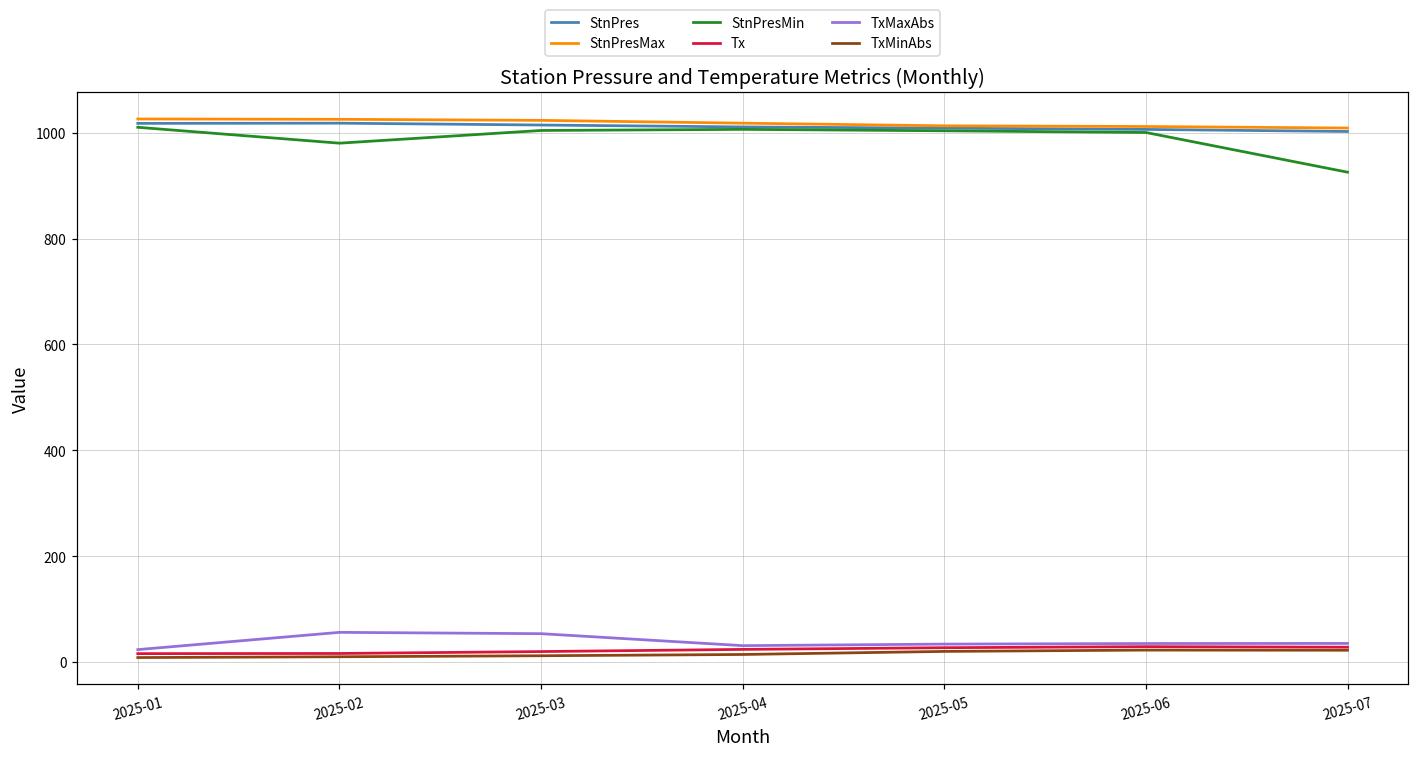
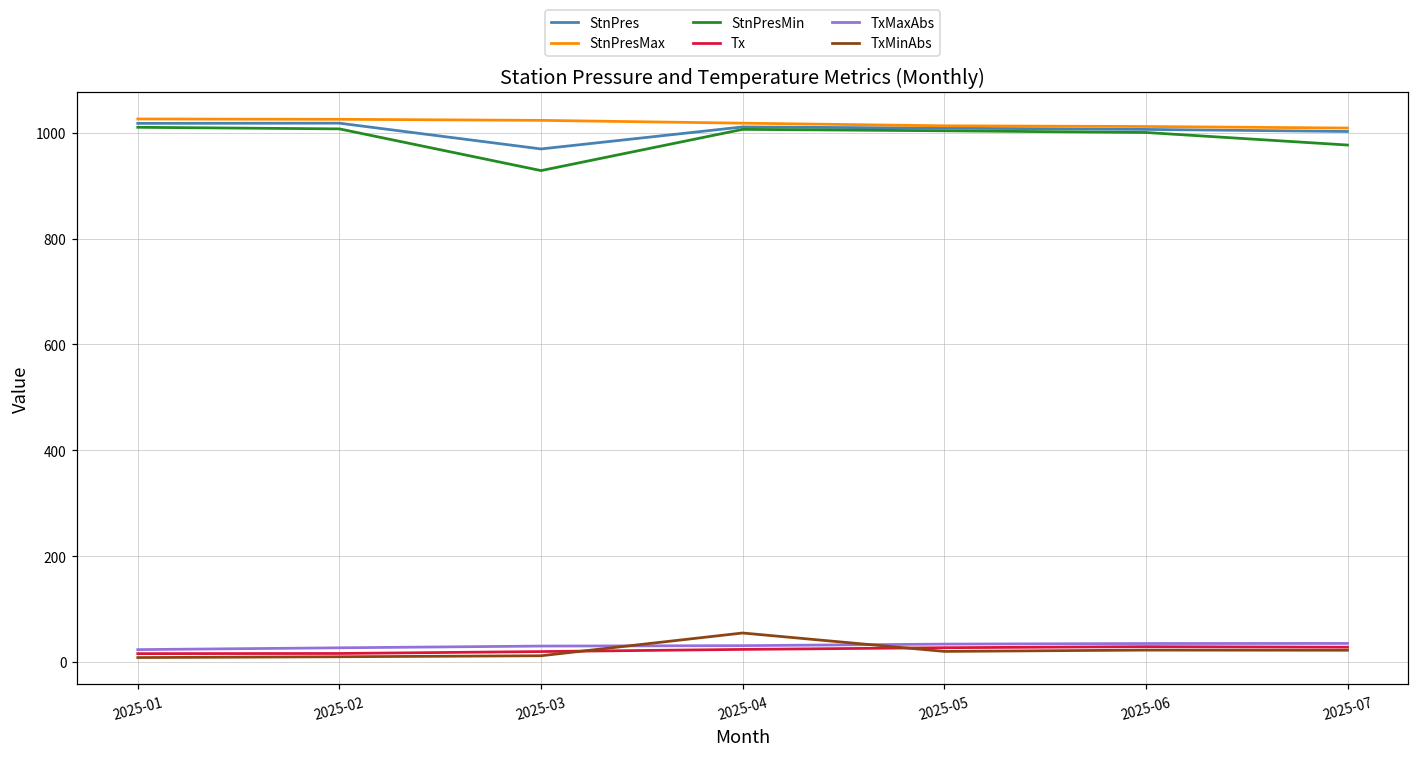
  {
    "StnPres": {
      "2025-01": 1020,
      "2025-02": 1020,
-     "2025-03": 1010,
+     "2025-03": 970,
      "2025-06": 1010,
      "2025-07": 1000
    },
    "StnPresMax": {
      "2025-01": 1030,
      "2025-02": 1030,
      "2025-03": 1020,
      "2025-04": 1020,
      "2025-06": 1010,
      "2025-07": 1010
    },
    "StnPresMin": {
      "2025-01": 1010,
-     "2025-02": 980,
-     "2025-03": 1000,
+     "2025-02": 1010,
+     "2025-03": 930,
      "2025-06": 1000,
-     "2025-07": 930
+     "2025-07": 980
    },
    "Tx": {
      "2025-01": 20,
      "2025-02": 20,
      "2025-03": 20,
      "2025-04": 20,
      "2025-05": 30,
      "2025-06": 30,
      "2025-07": 30
    },
    "TxMaxAbs": {
      "2025-01": 20,
-     "2025-02": 60,
-     "2025-03": 50,
+     "2025-02": 30,
+     "2025-03": 30,
      "2025-04": 30,
      "2025-05": 30,
      "2025-06": 40,
      "2025-07": 40
    },
    "TxMinAbs": {
      "2025-01": 10,
      "2025-02": 10,
      "2025-03": 10,
-     "2025-04": 10,
+     "2025-04": 50,
      "2025-05": 20,
      "2025-06": 20,
      "2025-07": 20
    }
  }
